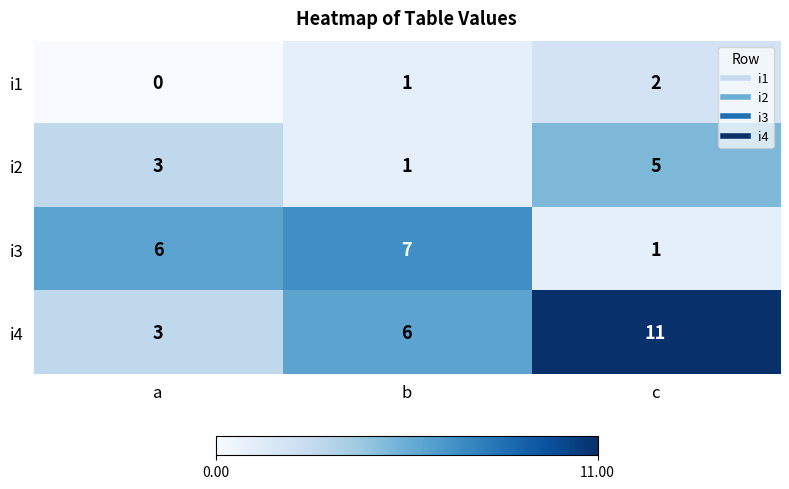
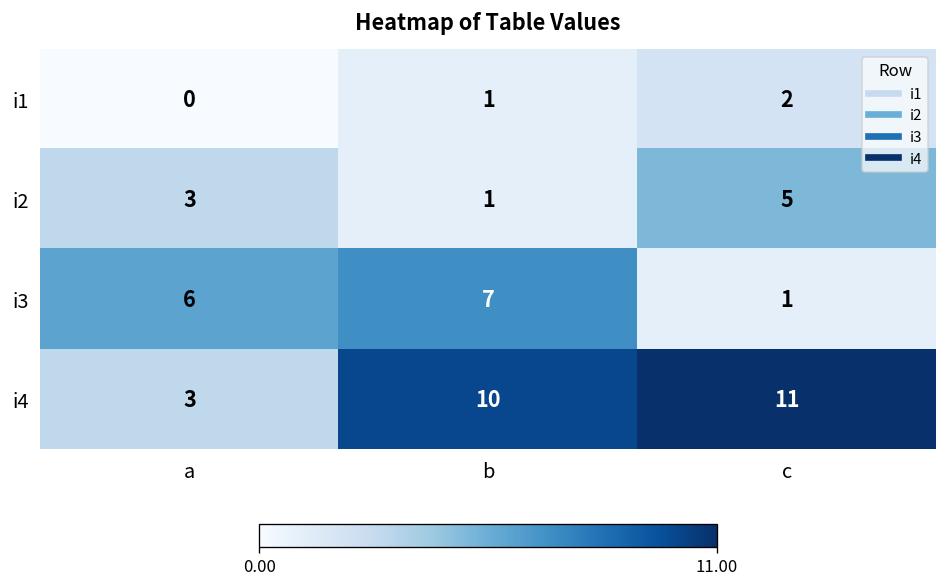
  {
    "i1": {
      "a": 0,
      "b": 1,
      "c": 2
    },
    "i2": {
      "a": 3,
      "b": 1,
      "c": 5
    },
    "i3": {
      "a": 6,
      "b": 7,
      "c": 1
    },
    "i4": {
      "a": 3,
-     "b": 6,
+     "b": 10,
      "c": 11
    }
  }
